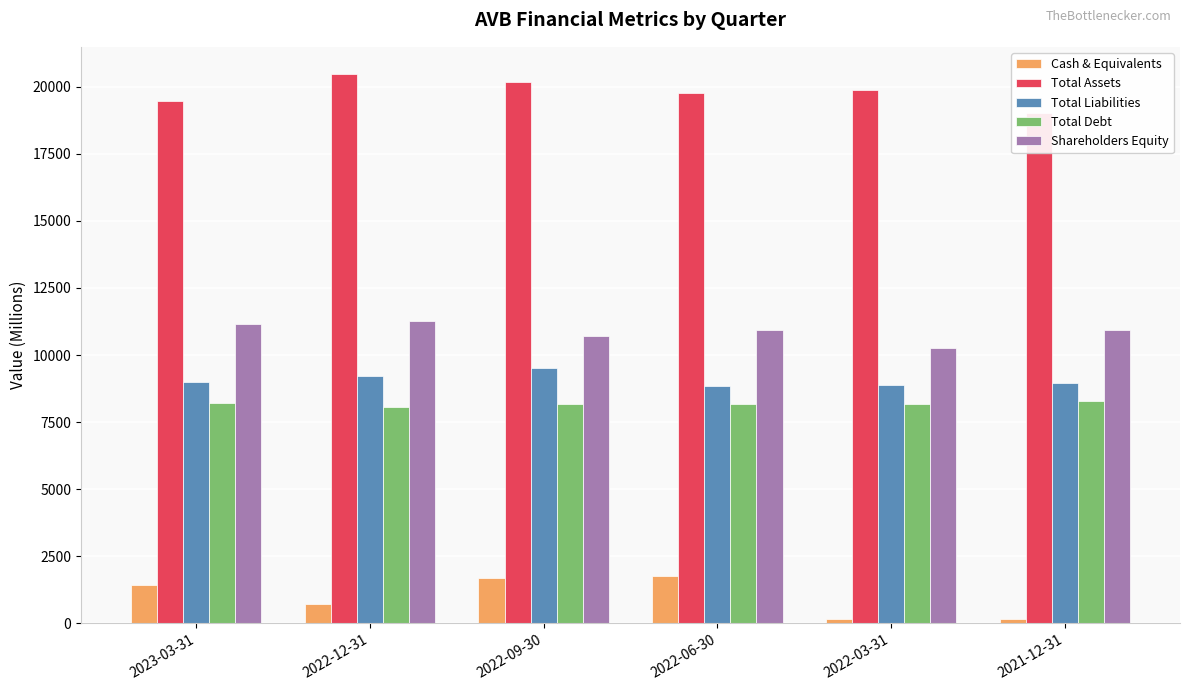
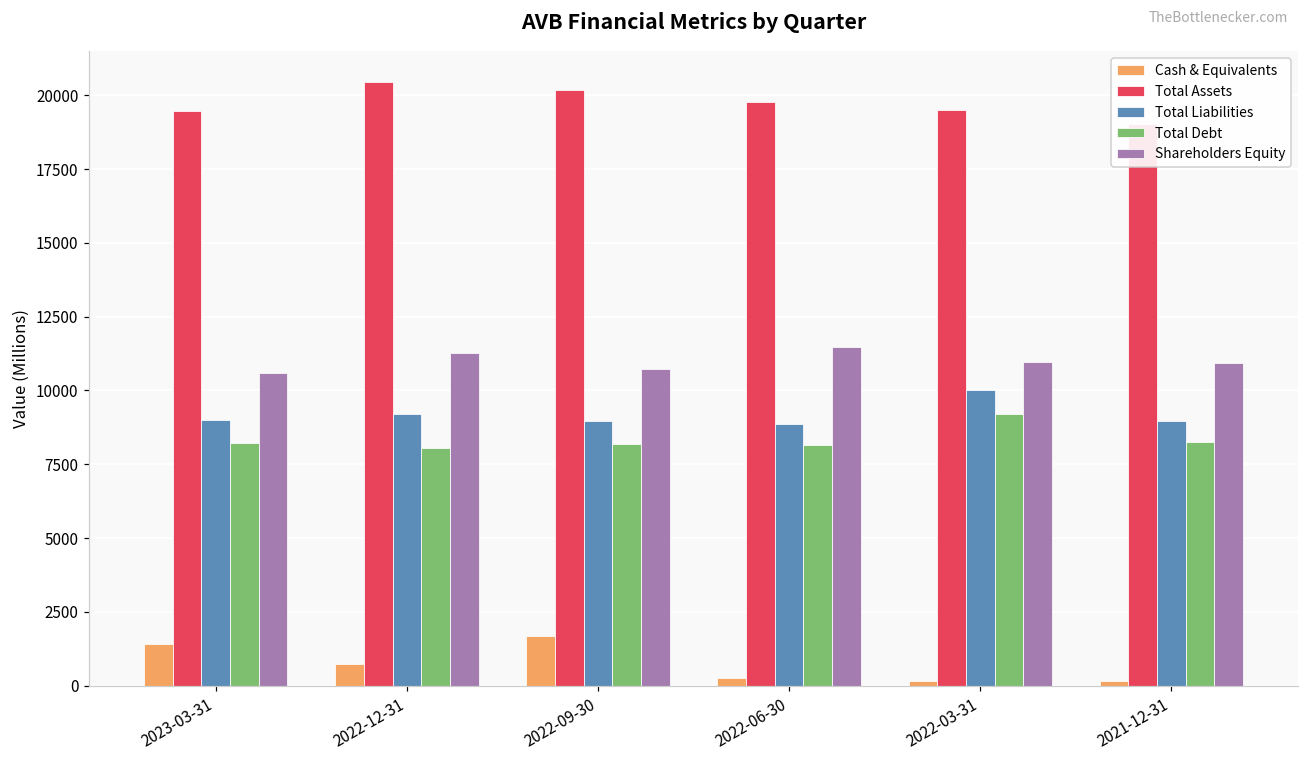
  {
    "Cash & Equivalents": {
      "2023-03-31": 1400,
      "2022-12-31": 700,
      "2022-09-30": 1700,
-     "2022-06-30": 1800,
+     "2022-06-30": 300,
      "2022-03-31": 200,
      "2021-12-31": 100
    },
    "Total Assets": {
      "2023-03-31": 19500,
      "2022-12-31": 20500,
      "2022-09-30": 20200,
      "2022-06-30": 19800,
-     "2022-03-31": 19900
+     "2022-03-31": 19500
    },
    "Total Liabilities": {
      "2023-03-31": 9000,
      "2022-12-31": 9200,
-     "2022-09-30": 9500,
+     "2022-09-30": 9000,
      "2022-06-30": 8800,
-     "2022-03-31": 8900,
+     "2022-03-31": 10000,
      "2021-12-31": 9000
    },
    "Total Debt": {
      "2023-03-31": 8200,
      "2022-12-31": 8100,
      "2022-09-30": 8200,
      "2022-06-30": 8200,
-     "2022-03-31": 8200,
+     "2022-03-31": 9200,
      "2021-12-31": 8300
    },
    "Shareholders Equity": {
-     "2023-03-31": 11200,
+     "2023-03-31": 10600,
      "2022-12-31": 11300,
      "2022-09-30": 10700,
-     "2022-06-30": 10900,
-     "2022-03-31": 10300,
+     "2022-06-30": 11500,
+     "2022-03-31": 11000,
      "2021-12-31": 10900
    }
  }
